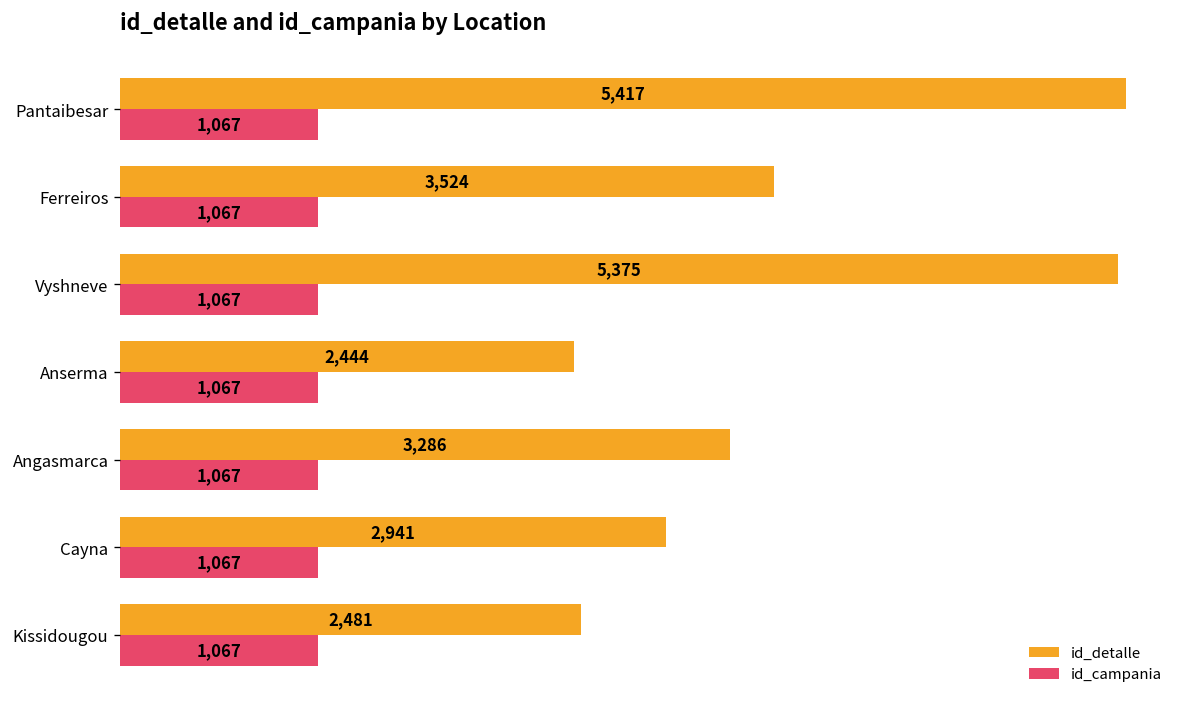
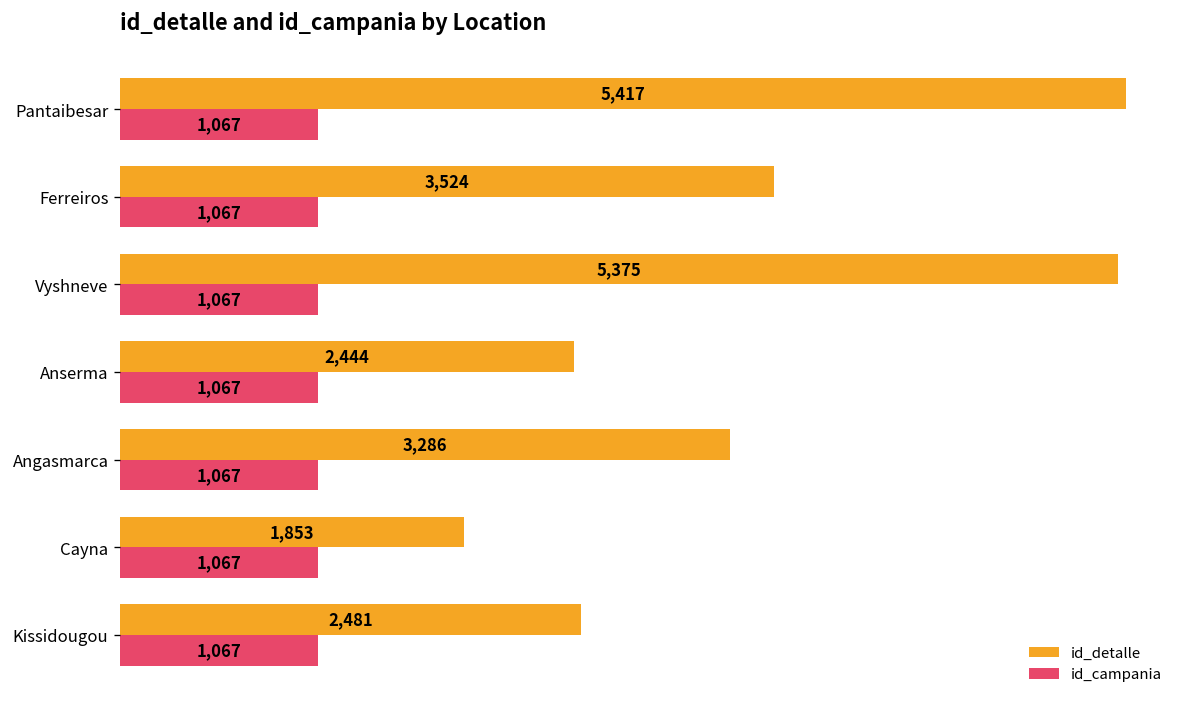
  {
    "id_detalle": {
      "Pantaibesar": "5,417",
      "Ferreiros": "3,524",
      "Vyshneve": "5,375",
      "Anserma": "2,444",
      "Angasmarca": "3,286",
-     "Cayna": "2,941",
+     "Cayna": "1,853",
      "Kissidougou": "2,481"
    },
    "id_campania": {
      "Pantaibesar": "1,067",
      "Ferreiros": "1,067",
      "Vyshneve": "1,067",
      "Anserma": "1,067",
      "Angasmarca": "1,067",
      "Cayna": "1,067",
      "Kissidougou": "1,067"
    }
  }
